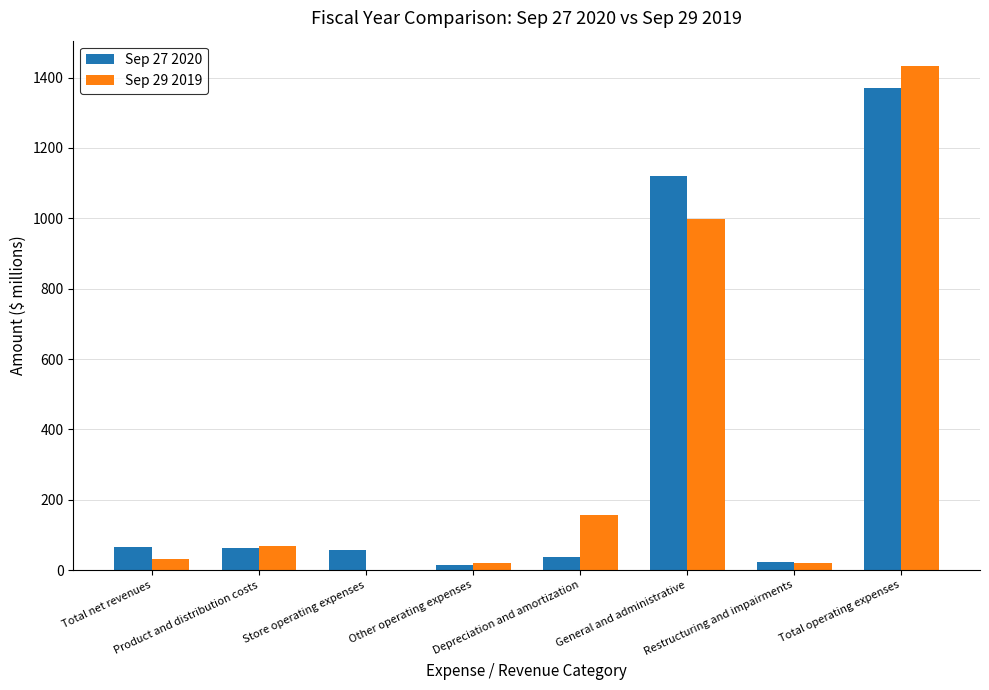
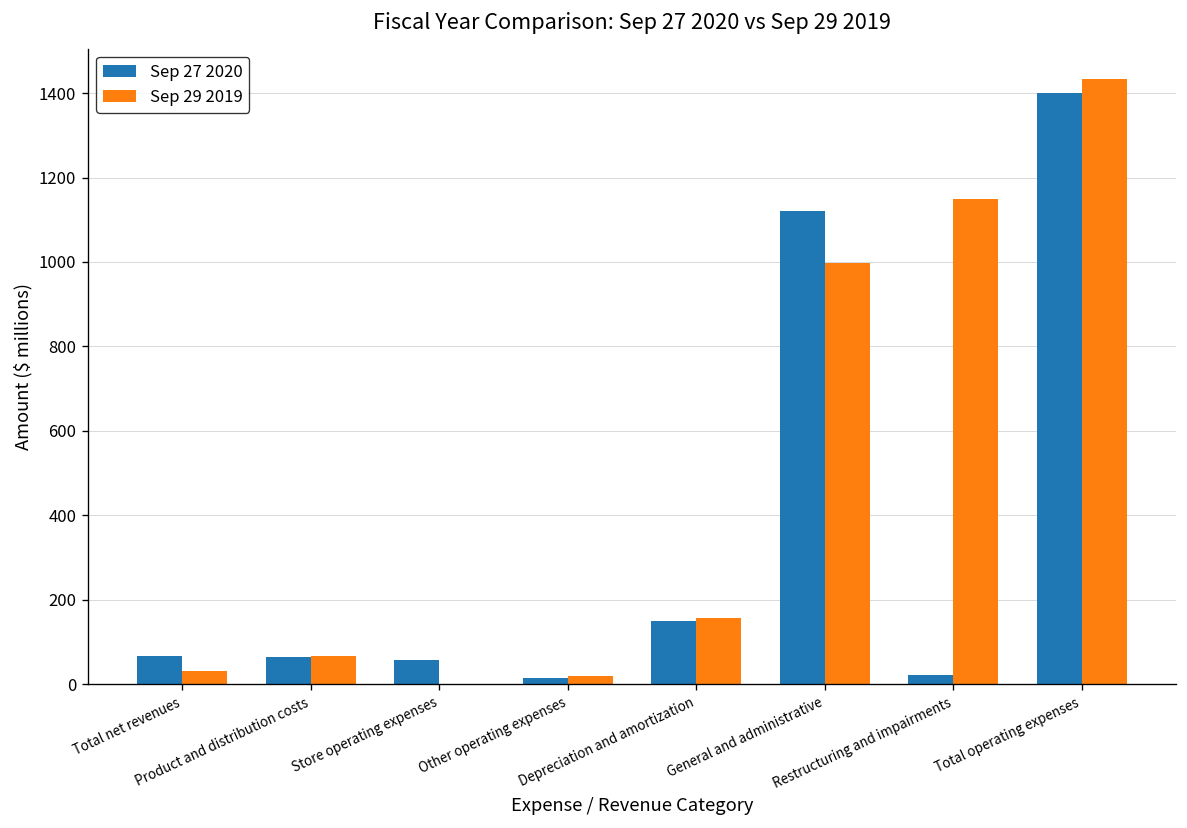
  {
    "Sep 27 2020": {
      "Total net revenues": 70,
      "Product and distribution costs": 60,
      "Store operating expenses": 60,
      "Other operating expenses": 10,
-     "Depreciation and amortization": 40,
+     "Depreciation and amortization": 150,
      "General and administrative": 1120,
      "Restructuring and impairments": 20,
-     "Total operating expenses": 1370
+     "Total operating expenses": 1400
    },
    "Sep 29 2019": {
      "Total net revenues": 30,
      "Product and distribution costs": 70,
      "Other operating expenses": 20,
      "Depreciation and amortization": 160,
      "General and administrative": 1000,
-     "Restructuring and impairments": 20,
+     "Restructuring and impairments": 1150,
      "Total operating expenses": 1430
    }
  }
